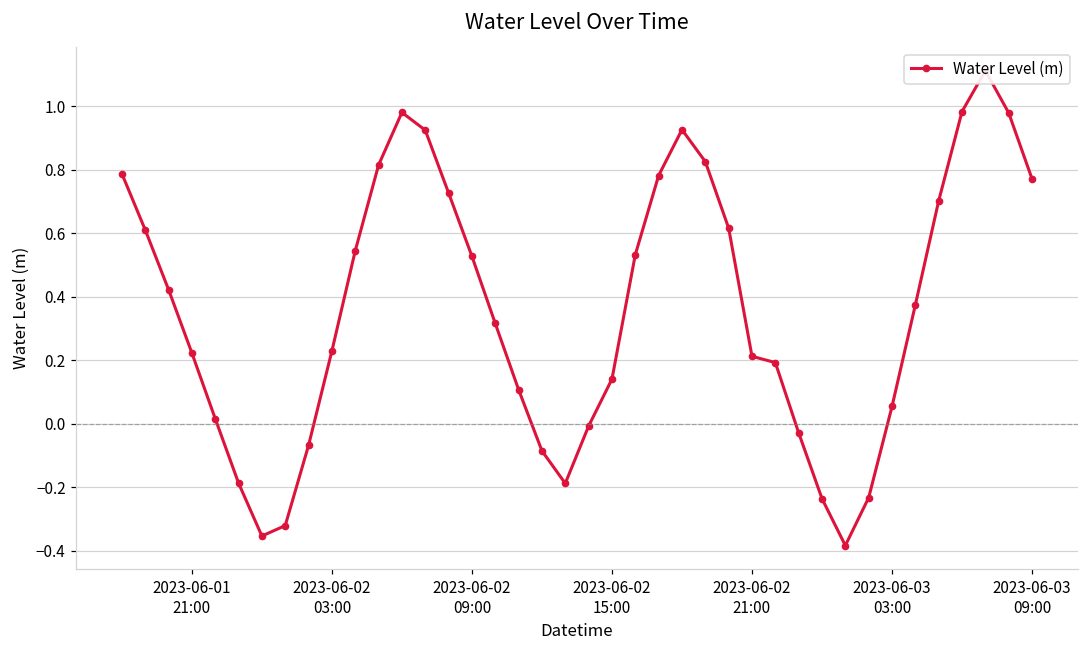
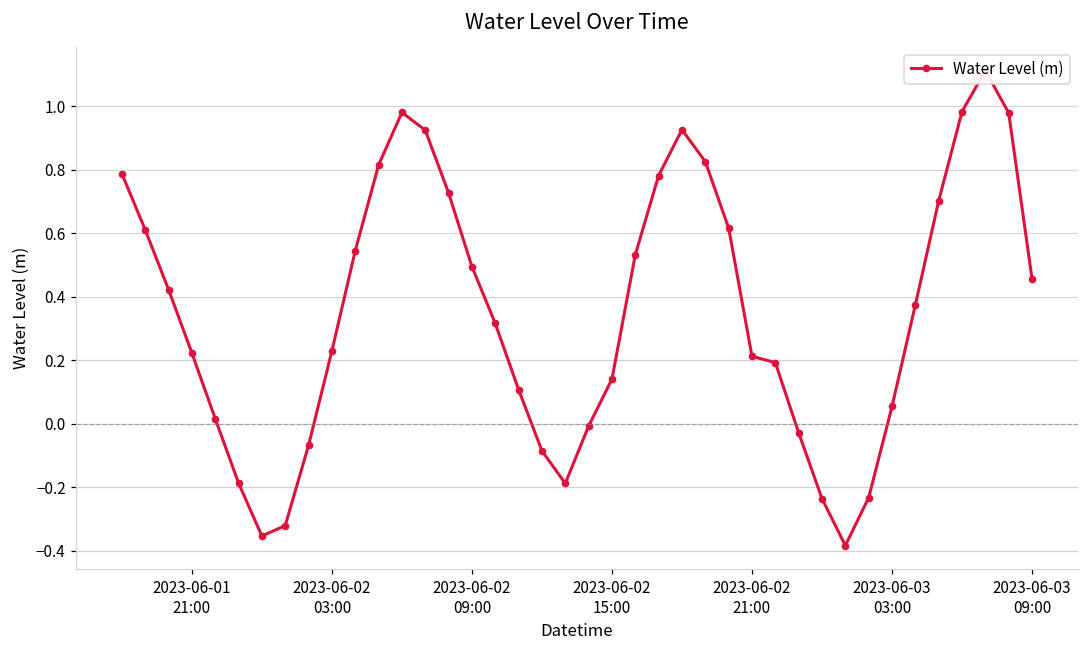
  {
    "2023-06-01 21:00": 0.22,
    "2023-06-02 03:00": 0.23,
-   "2023-06-02 09:00": 0.53,
+   "2023-06-02 09:00": 0.49,
    "2023-06-02 15:00": 0.14,
    "2023-06-02 21:00": 0.21,
    "2023-06-03 03:00": 0.05,
-   "2023-06-03 09:00": 0.77
+   "2023-06-03 09:00": 0.46
  }
